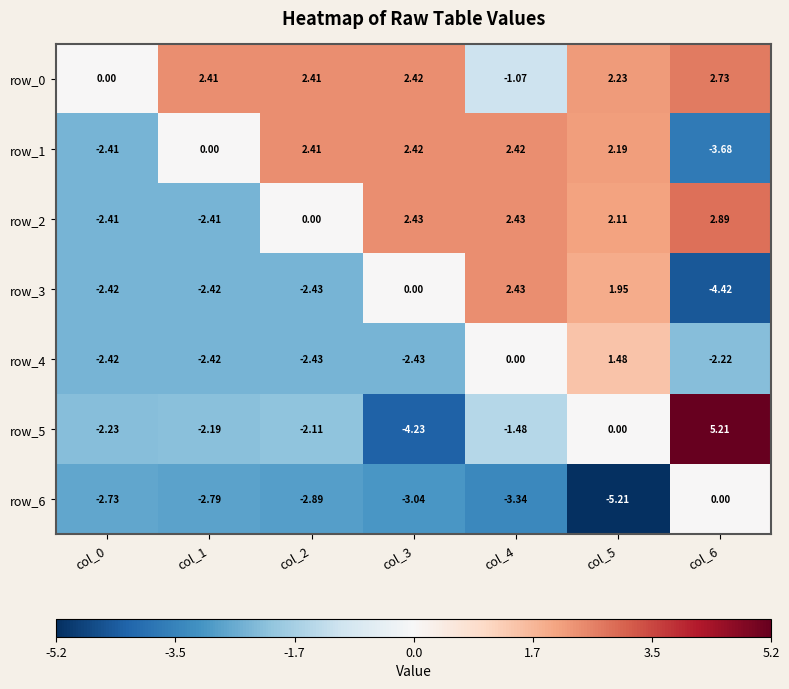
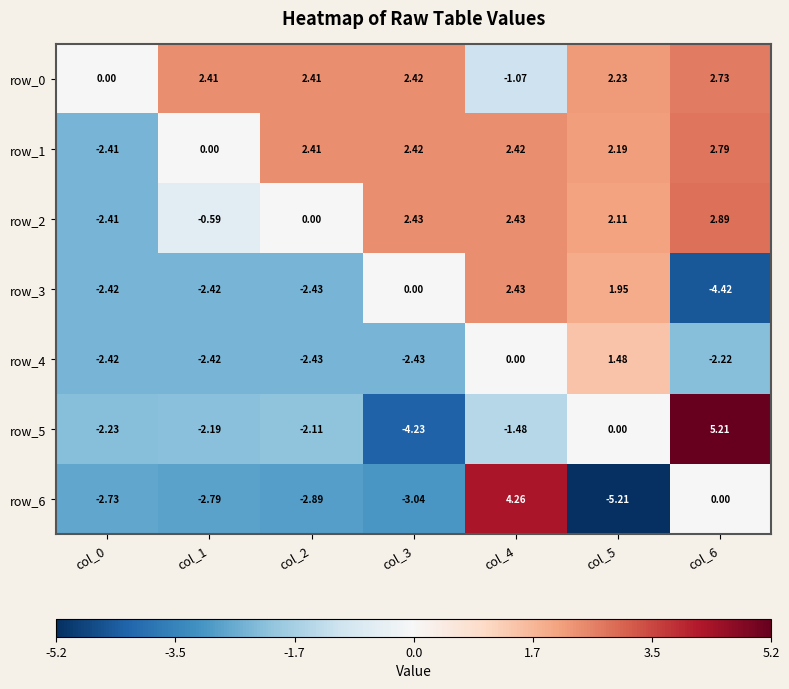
  {
    "row_0": {
      "col_0": 0.00,
      "col_1": 2.41,
      "col_2": 2.41,
      "col_3": 2.42,
      "col_4": -1.07,
      "col_5": 2.23,
      "col_6": 2.73
    },
    "row_1": {
      "col_0": -2.41,
      "col_1": 0.00,
      "col_2": 2.41,
      "col_3": 2.42,
      "col_4": 2.42,
      "col_5": 2.19,
-     "col_6": -3.68
+     "col_6": 2.79
    },
    "row_2": {
      "col_0": -2.41,
-     "col_1": -2.41,
+     "col_1": -0.59,
      "col_2": 0.00,
      "col_3": 2.43,
      "col_4": 2.43,
      "col_5": 2.11,
      "col_6": 2.89
    },
    "row_3": {
      "col_0": -2.42,
      "col_1": -2.42,
      "col_2": -2.43,
      "col_3": 0.00,
      "col_4": 2.43,
      "col_5": 1.95,
      "col_6": -4.42
    },
    "row_4": {
      "col_0": -2.42,
      "col_1": -2.42,
      "col_2": -2.43,
      "col_3": -2.43,
      "col_4": 0.00,
      "col_5": 1.48,
      "col_6": -2.22
    },
    "row_5": {
      "col_0": -2.23,
      "col_1": -2.19,
      "col_2": -2.11,
      "col_3": -4.23,
      "col_4": -1.48,
      "col_5": 0.00,
      "col_6": 5.21
    },
    "row_6": {
      "col_0": -2.73,
      "col_1": -2.79,
      "col_2": -2.89,
      "col_3": -3.04,
-     "col_4": -3.34,
+     "col_4": 4.26,
      "col_5": -5.21,
      "col_6": 0.00
    }
  }
